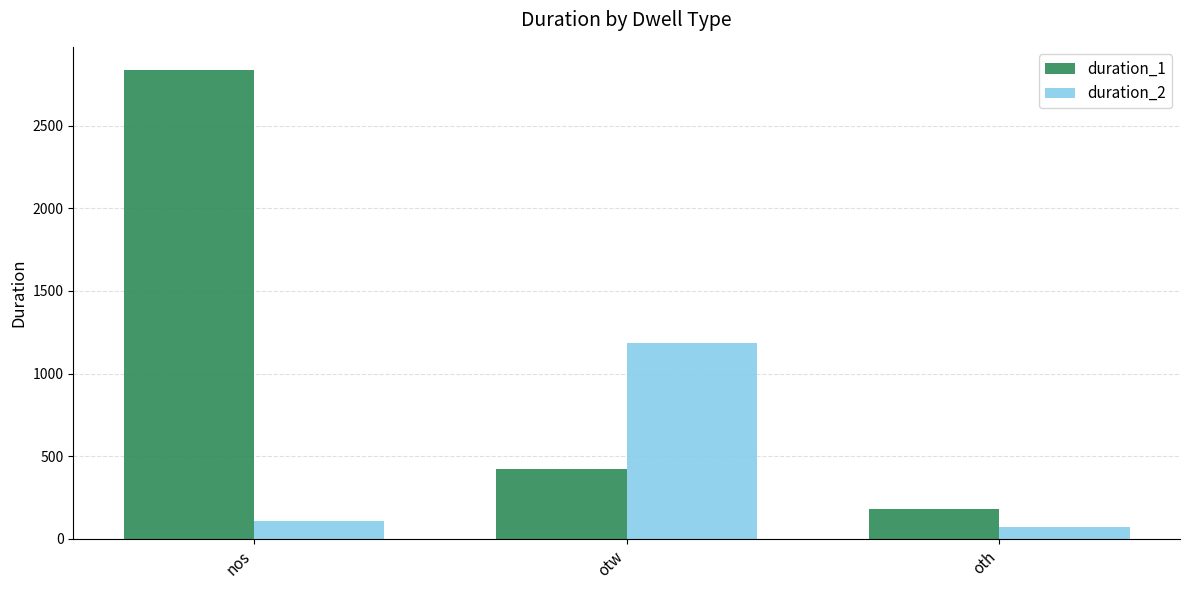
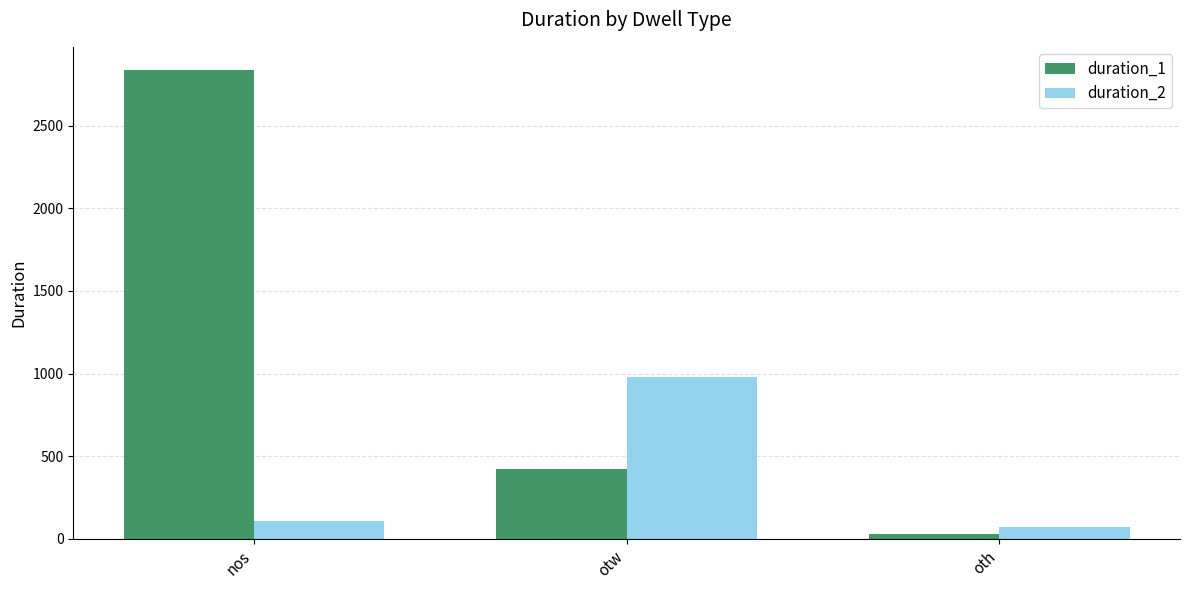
  {
    "duration_1": {
      "nos": 2840,
      "otw": 420,
-     "oth": 180
+     "oth": 30
    },
    "duration_2": {
      "nos": 110,
-     "otw": 1180,
+     "otw": 980,
      "oth": 70
    }
  }
